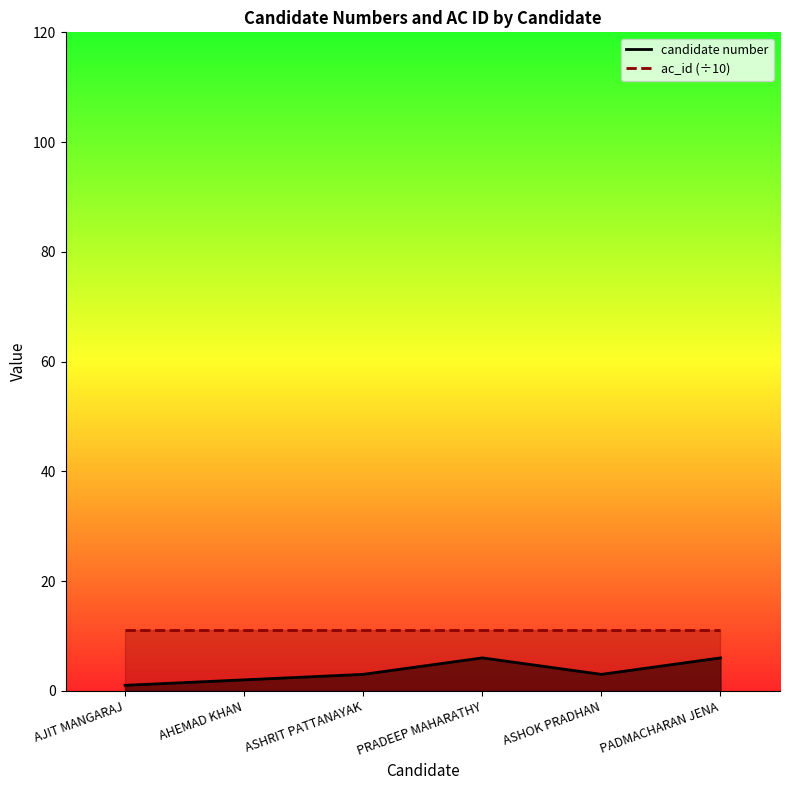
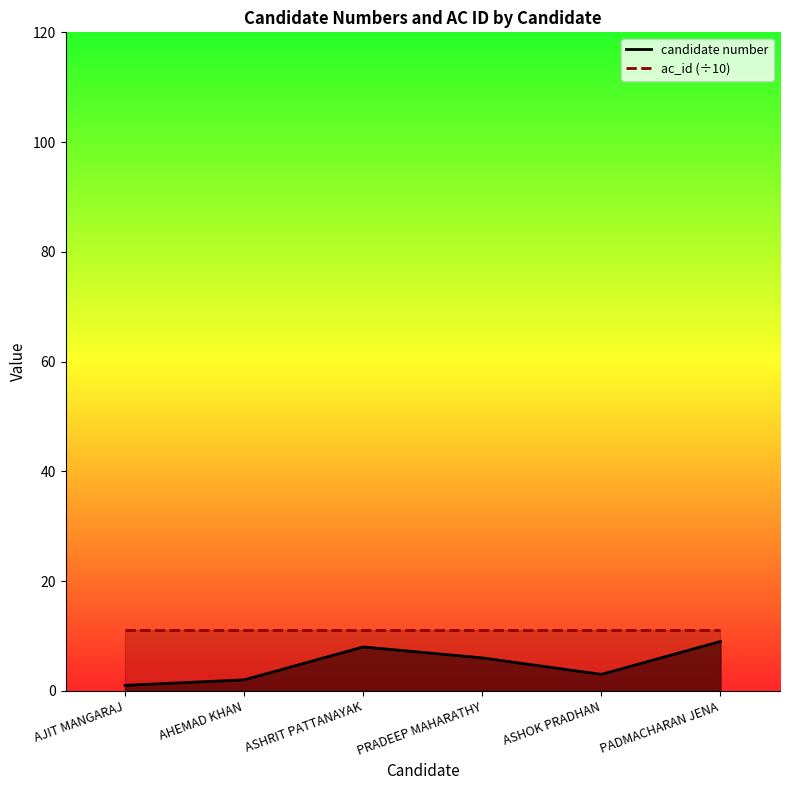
  {
    "candidate number": {
      "AJIT MANGARAJ": 1,
      "AHEMAD KHAN": 2,
-     "ASHRIT PATTANAYAK": 3,
+     "ASHRIT PATTANAYAK": 8,
      "PRADEEP MAHARATHY": 6,
      "ASHOK PRADHAN": 3,
-     "PADMACHARAN JENA": 6
+     "PADMACHARAN JENA": 9
    },
    "ac_id (÷10)": {
      "AJIT MANGARAJ": 11,
      "AHEMAD KHAN": 11,
      "ASHRIT PATTANAYAK": 11,
      "PRADEEP MAHARATHY": 11,
      "ASHOK PRADHAN": 11,
      "PADMACHARAN JENA": 11
    }
  }
